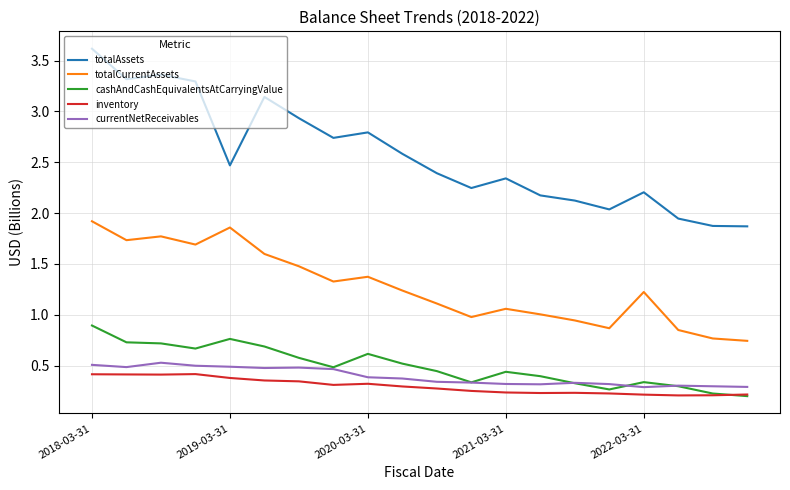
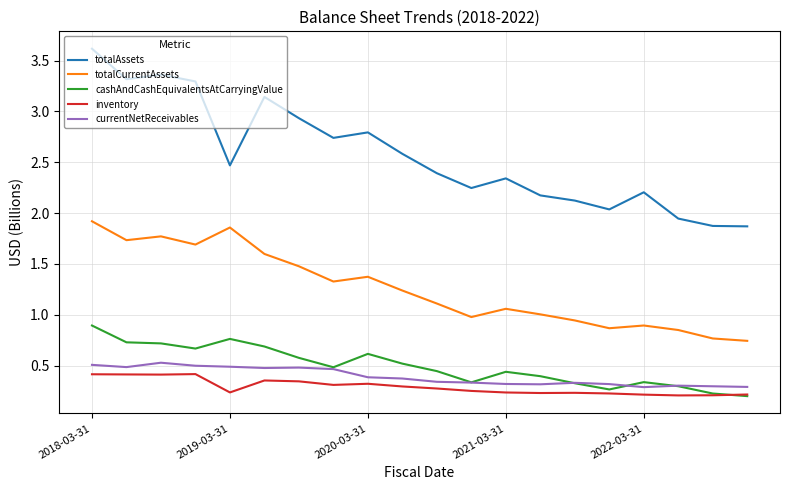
  {
    "totalAssets": {
      "2019-03-31": 2.47,
      "2020-03-31": 2.79,
      "2021-03-31": 2.34,
      "2022-03-31": 2.20
    },
    "totalCurrentAssets": {
      "2018-03-31": 1.92,
      "2019-03-31": 1.86,
      "2020-03-31": 1.37,
      "2021-03-31": 1.06,
-     "2022-03-31": 1.22
+     "2022-03-31": 0.89
    },
    "cashAndCashEquivalentsAtCarryingValue": {
      "2018-03-31": 0.89,
      "2019-03-31": 0.76,
      "2020-03-31": 0.62,
      "2021-03-31": 0.44,
      "2022-03-31": 0.34
    },
    "inventory": {
      "2018-03-31": 0.41,
-     "2019-03-31": 0.38,
+     "2019-03-31": 0.24,
      "2020-03-31": 0.32,
      "2021-03-31": 0.24,
      "2022-03-31": 0.21
    },
    "currentNetReceivables": {
      "2018-03-31": 0.51,
      "2019-03-31": 0.49,
      "2020-03-31": 0.39,
      "2021-03-31": 0.32,
      "2022-03-31": 0.29
    }
  }
